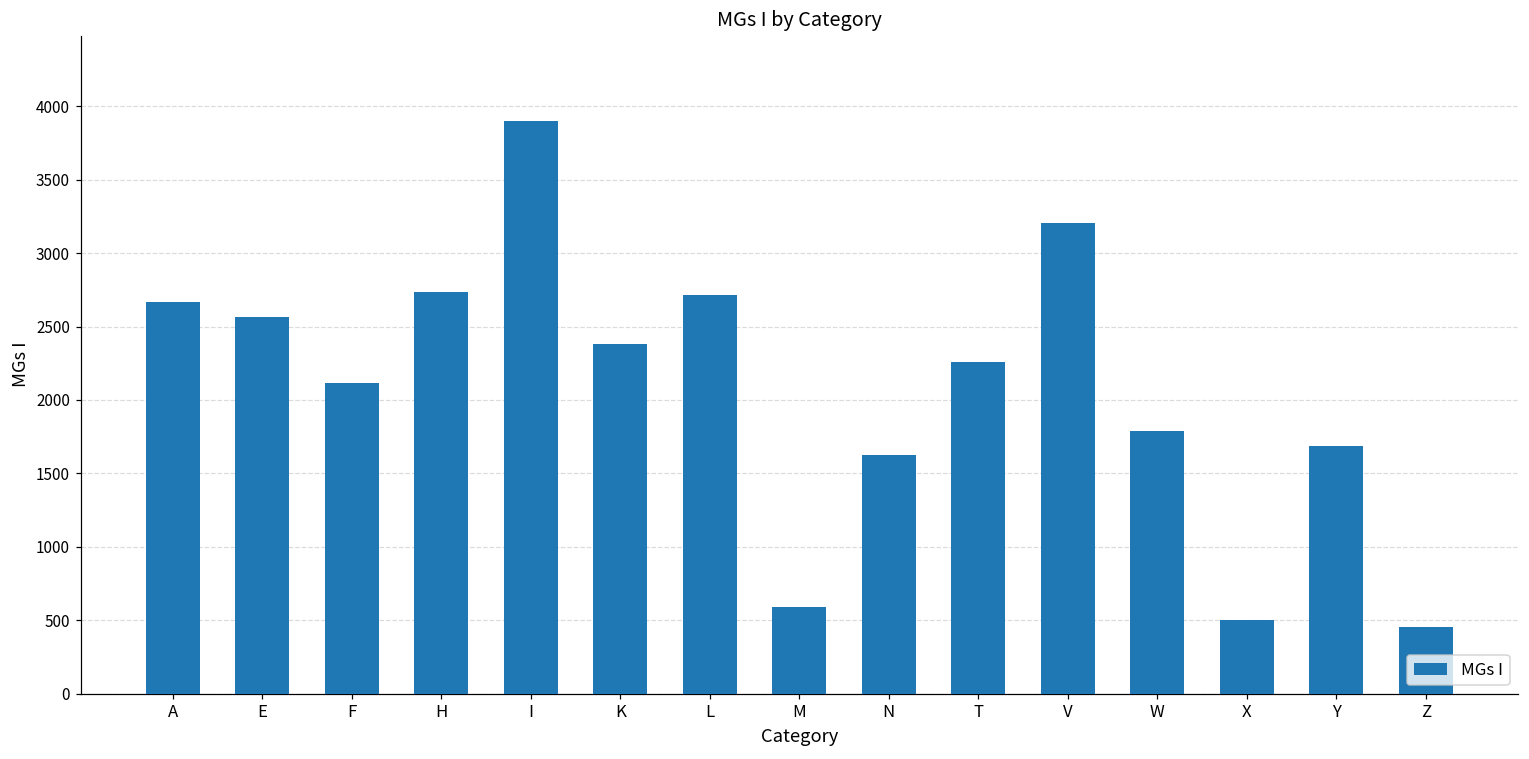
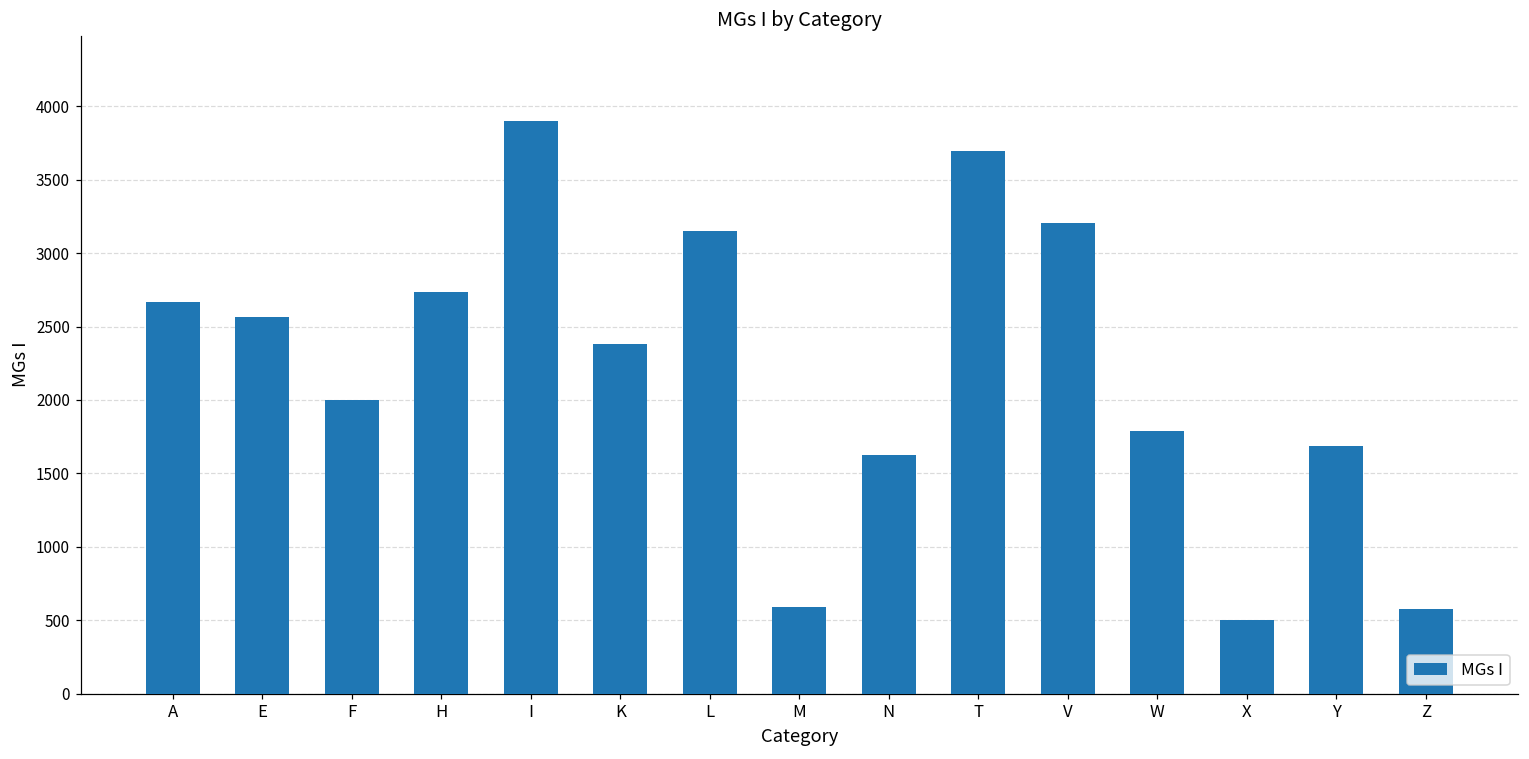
  {
    "A": 2670,
    "E": 2560,
-   "F": 2110,
+   "F": 2000,
    "H": 2730,
    "I": 3900,
    "K": 2380,
-   "L": 2720,
+   "L": 3150,
    "M": 590,
    "N": 1630,
-   "T": 2260,
+   "T": 3690,
    "V": 3210,
    "W": 1790,
    "X": 500,
    "Y": 1690,
-   "Z": 460
+   "Z": 580
  }
